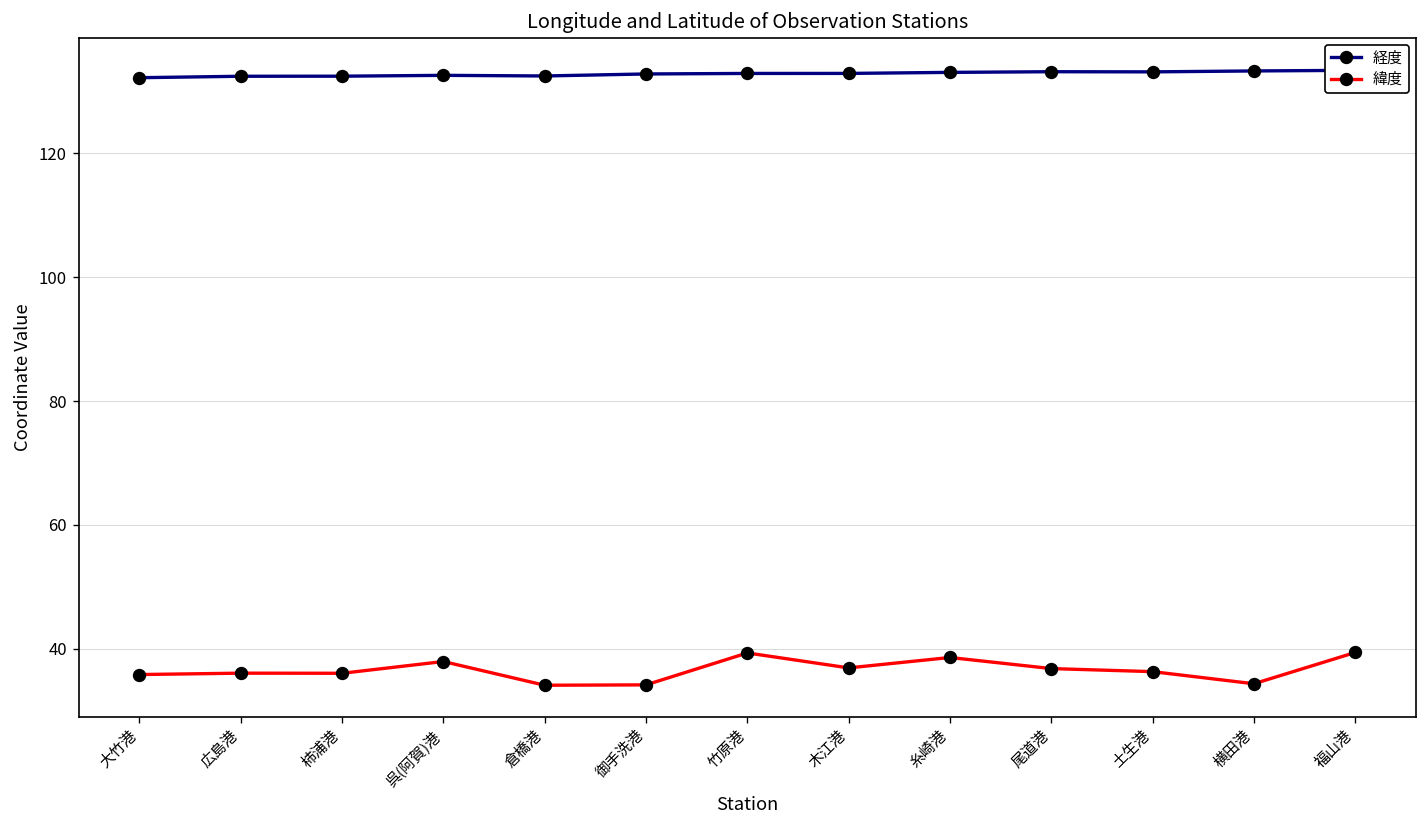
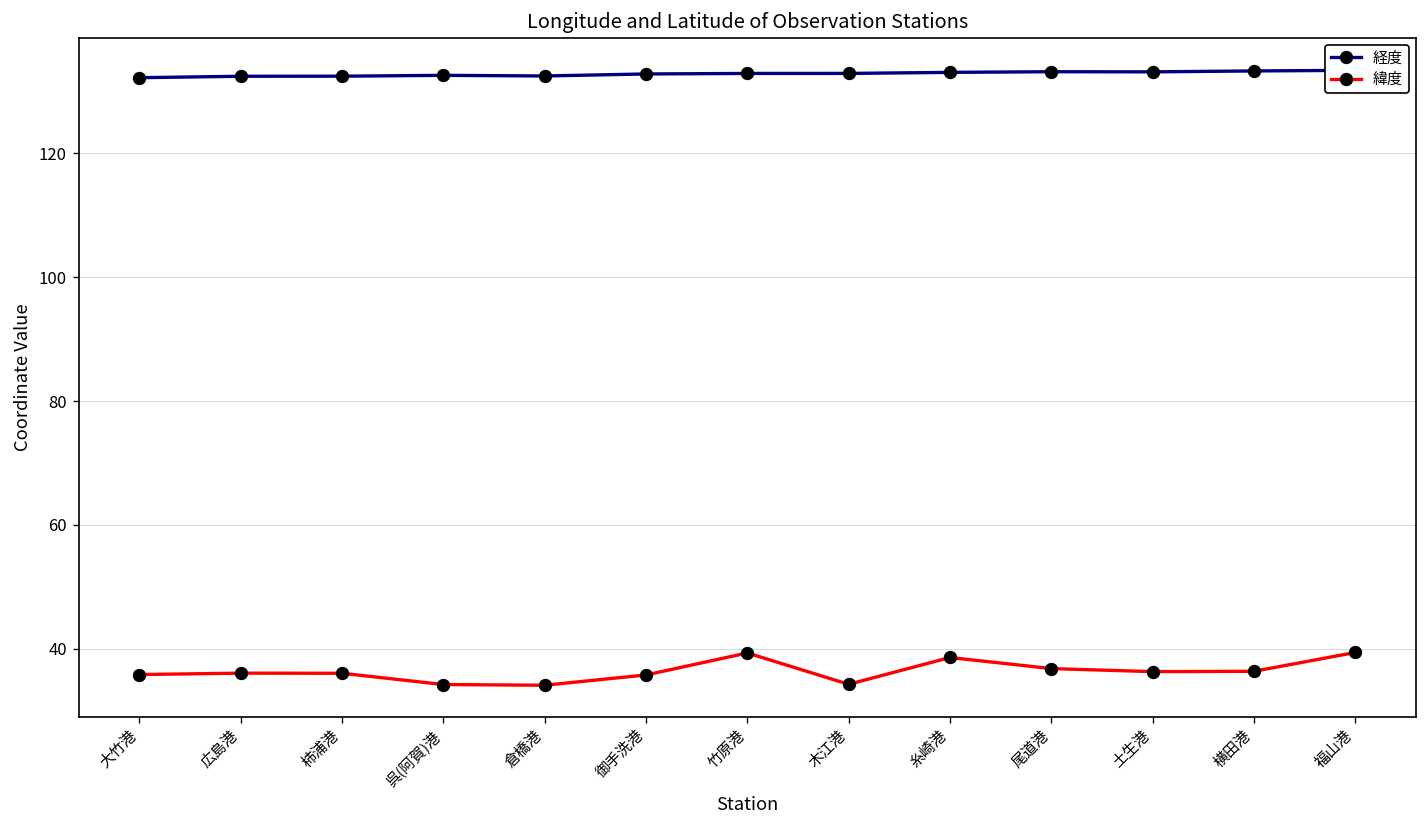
  {
    "緯度": {
-     "呉(阿賀)港": 38,
-     "御手洗港": 34,
-     "木江港": 37,
-     "横田港": 34
+     "呉(阿賀)港": 34,
+     "御手洗港": 36,
+     "木江港": 34,
+     "横田港": 36
    }
  }
